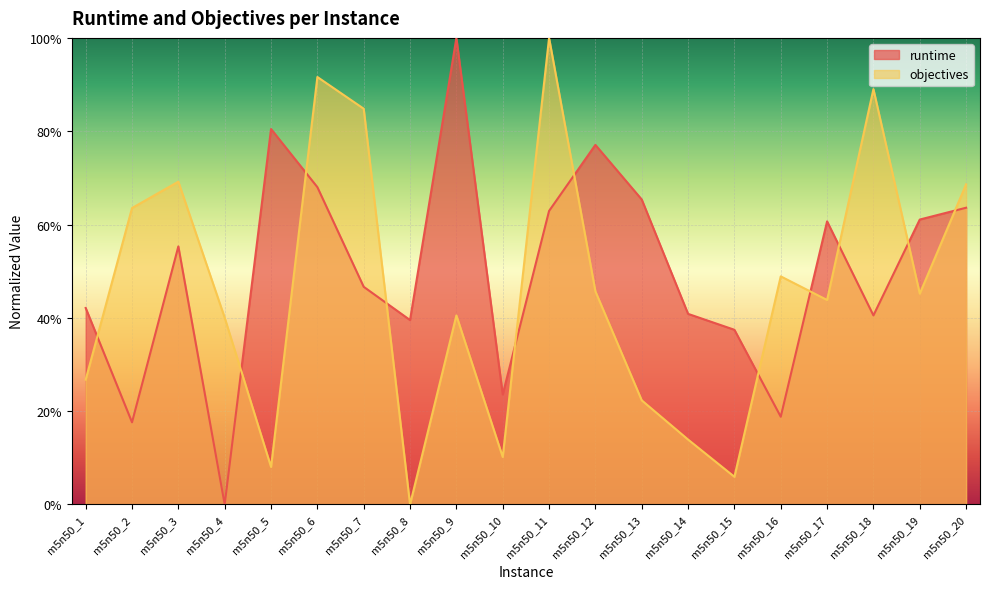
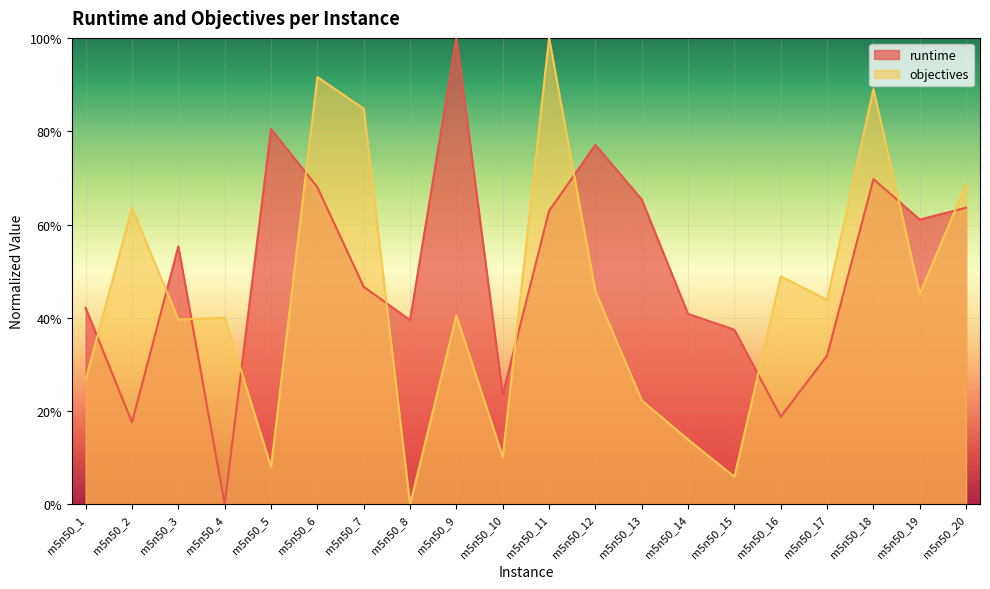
  {
    "runtime": {
      "m5n50_1": "42%",
      "m5n50_2": "18%",
      "m5n50_3": "55%",
      "m5n50_4": "0%",
      "m5n50_5": "80%",
      "m5n50_6": "68%",
      "m5n50_7": "47%",
      "m5n50_8": "40%",
      "m5n50_9": "100%",
      "m5n50_10": "24%",
      "m5n50_11": "63%",
      "m5n50_12": "77%",
      "m5n50_13": "65%",
      "m5n50_14": "41%",
      "m5n50_15": "37%",
      "m5n50_16": "19%",
-     "m5n50_17": "61%",
-     "m5n50_18": "41%",
+     "m5n50_17": "32%",
+     "m5n50_18": "70%",
      "m5n50_19": "61%",
      "m5n50_20": "64%"
    },
    "objectives": {
      "m5n50_1": "27%",
      "m5n50_2": "64%",
-     "m5n50_3": "69%",
+     "m5n50_3": "40%",
      "m5n50_4": "40%",
      "m5n50_5": "8%",
      "m5n50_6": "92%",
      "m5n50_7": "85%",
      "m5n50_8": "0%",
      "m5n50_9": "41%",
      "m5n50_10": "10%",
      "m5n50_11": "100%",
      "m5n50_12": "46%",
      "m5n50_13": "22%",
      "m5n50_14": "14%",
      "m5n50_15": "6%",
      "m5n50_16": "49%",
      "m5n50_17": "44%",
      "m5n50_18": "89%",
      "m5n50_19": "45%",
      "m5n50_20": "69%"
    }
  }
